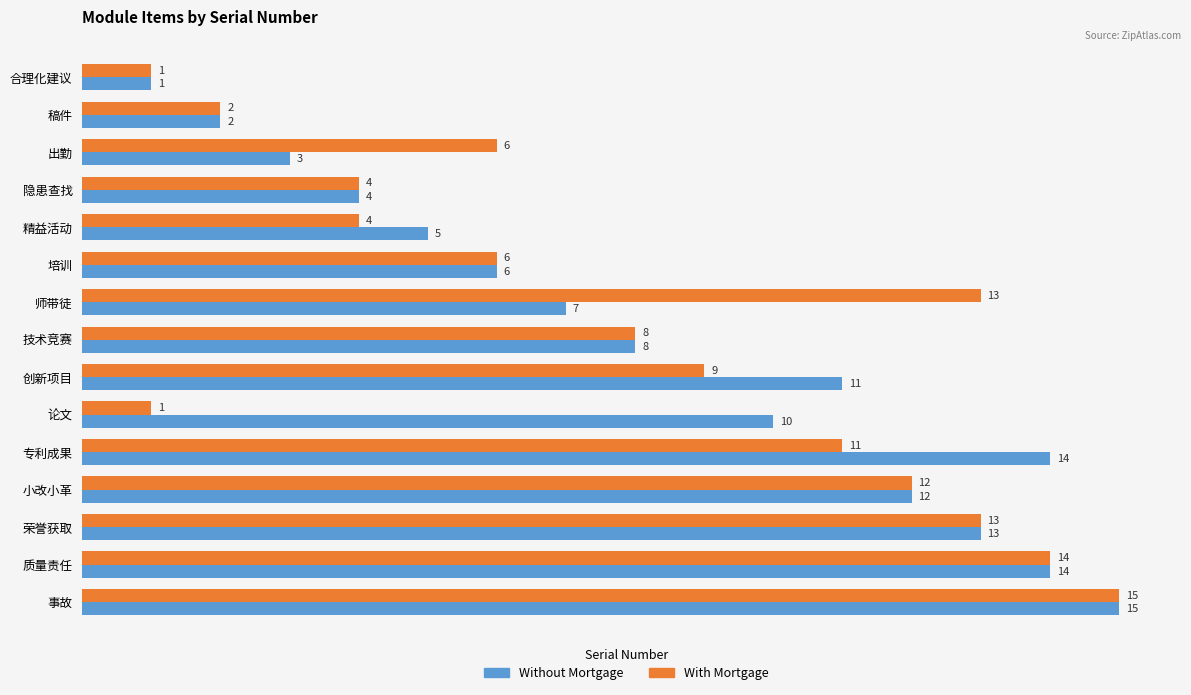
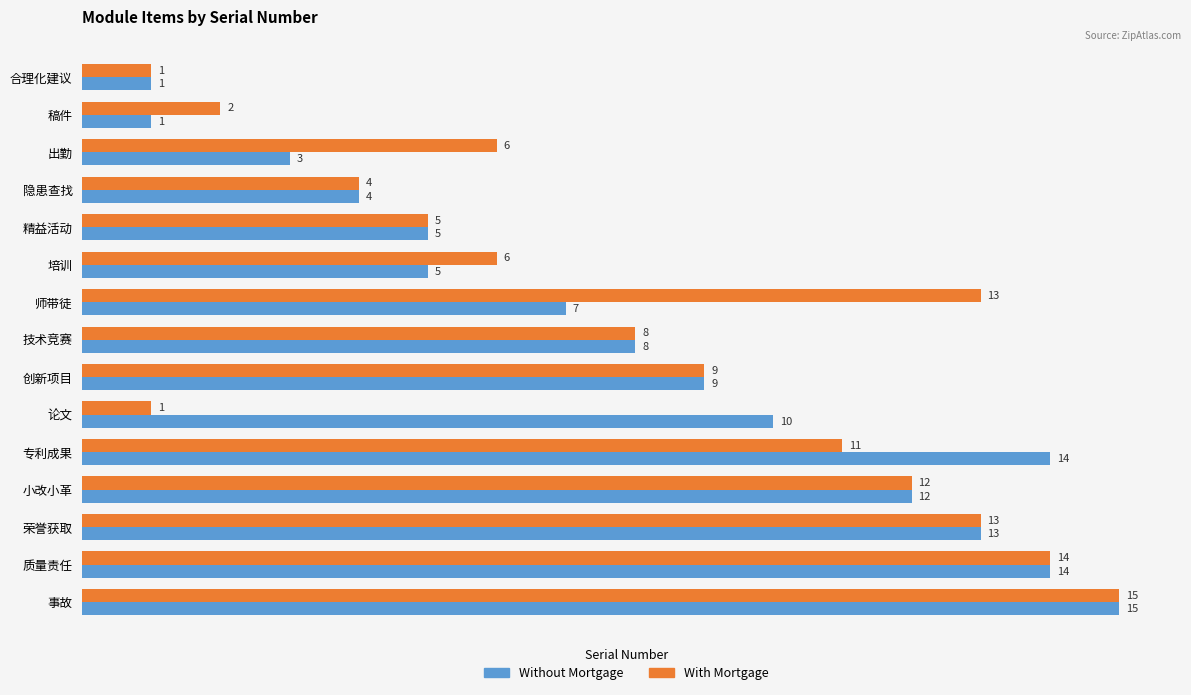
  {
    "Without Mortgage": {
      "合理化建议": 1,
-     "稿件": 2,
+     "稿件": 1,
      "出勤": 3,
      "隐患查找": 4,
      "精益活动": 5,
-     "培训": 6,
+     "培训": 5,
      "师带徒": 7,
      "技术竞赛": 8,
-     "创新项目": 11,
+     "创新项目": 9,
      "论文": 10,
      "专利成果": 14,
      "小改小革": 12,
      "荣誉获取": 13,
      "质量责任": 14,
      "事故": 15
    },
    "With Mortgage": {
      "合理化建议": 1,
      "稿件": 2,
      "出勤": 6,
      "隐患查找": 4,
-     "精益活动": 4,
+     "精益活动": 5,
      "培训": 6,
      "师带徒": 13,
      "技术竞赛": 8,
      "创新项目": 9,
      "论文": 1,
      "专利成果": 11,
      "小改小革": 12,
      "荣誉获取": 13,
      "质量责任": 14,
      "事故": 15
    }
  }
